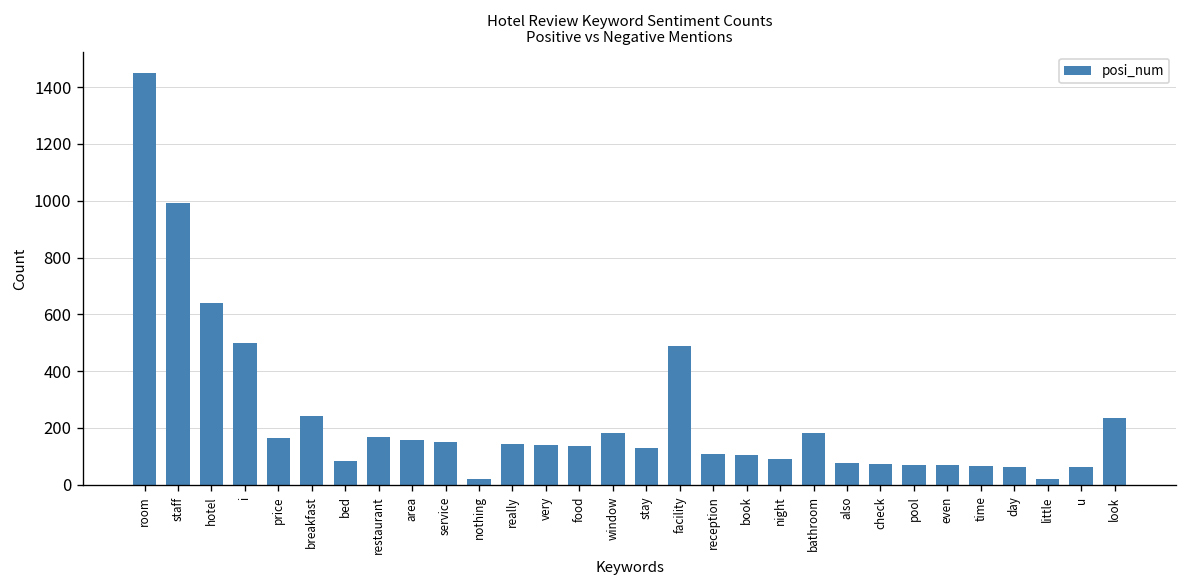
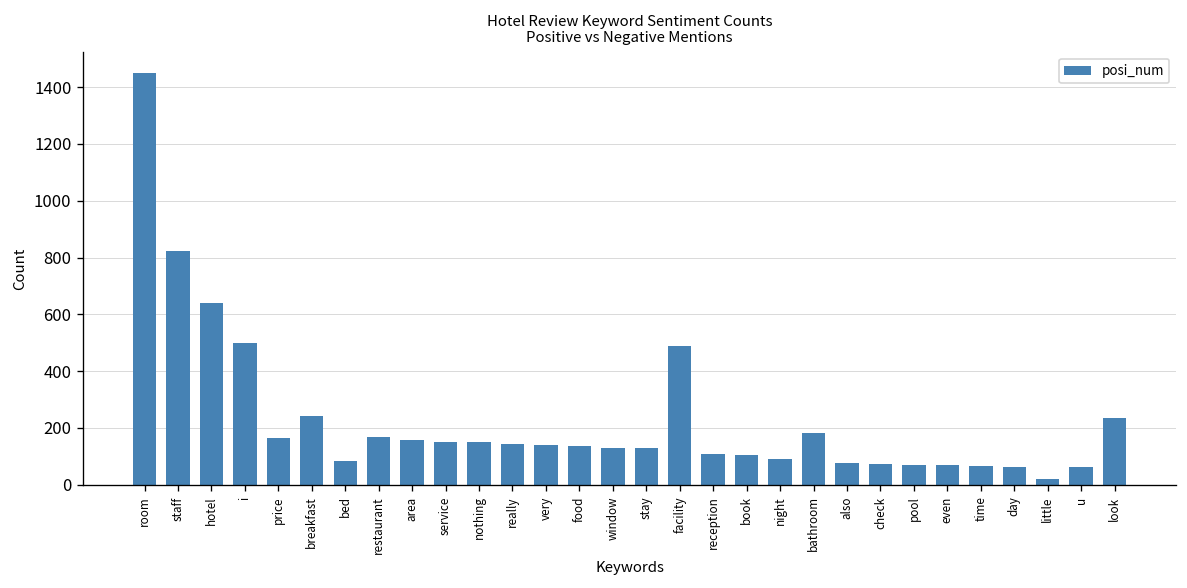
  {
    "room": 1450,
-   "staff": 990,
+   "staff": 820,
    "hotel": 640,
    "i": 500,
    "price": 170,
    "breakfast": 240,
    "bed": 90,
    "restaurant": 170,
    "area": 160,
    "service": 150,
-   "nothing": 20,
+   "nothing": 150,
    "really": 140,
    "very": 140,
    "food": 140,
-   "window": 180,
+   "window": 130,
    "stay": 130,
    "facility": 490,
    "reception": 110,
    "book": 110,
    "night": 90,
    "bathroom": 180,
    "also": 80,
    "check": 70,
    "pool": 70,
    "even": 70,
    "time": 70,
    "day": 60,
    "little": 20,
    "u": 60,
    "look": 240
  }
